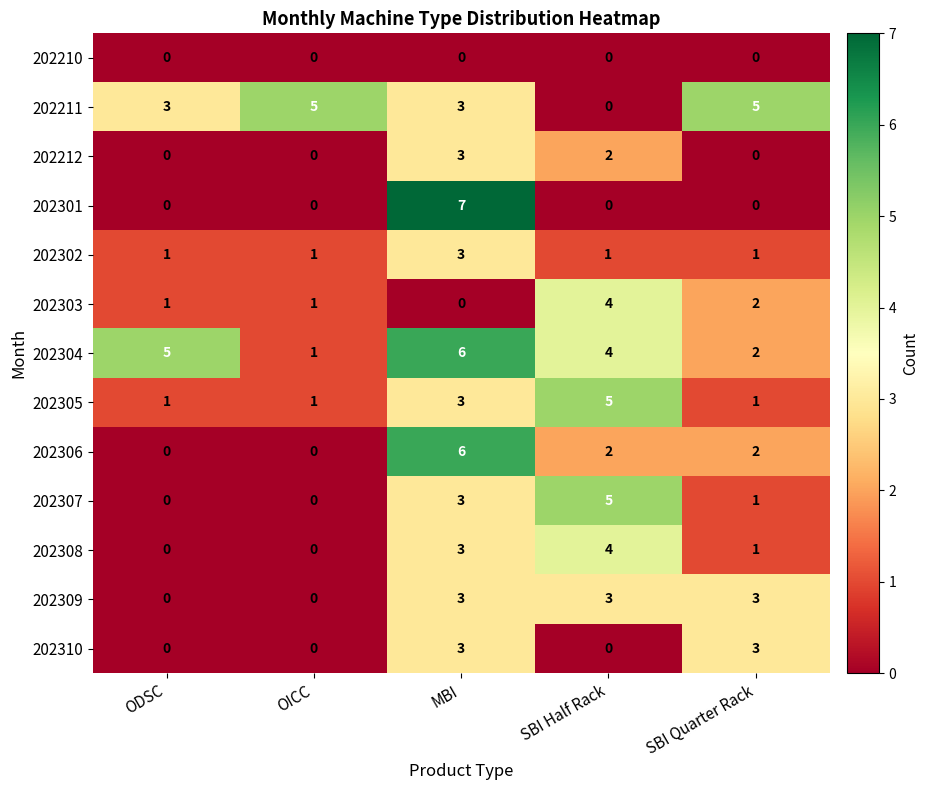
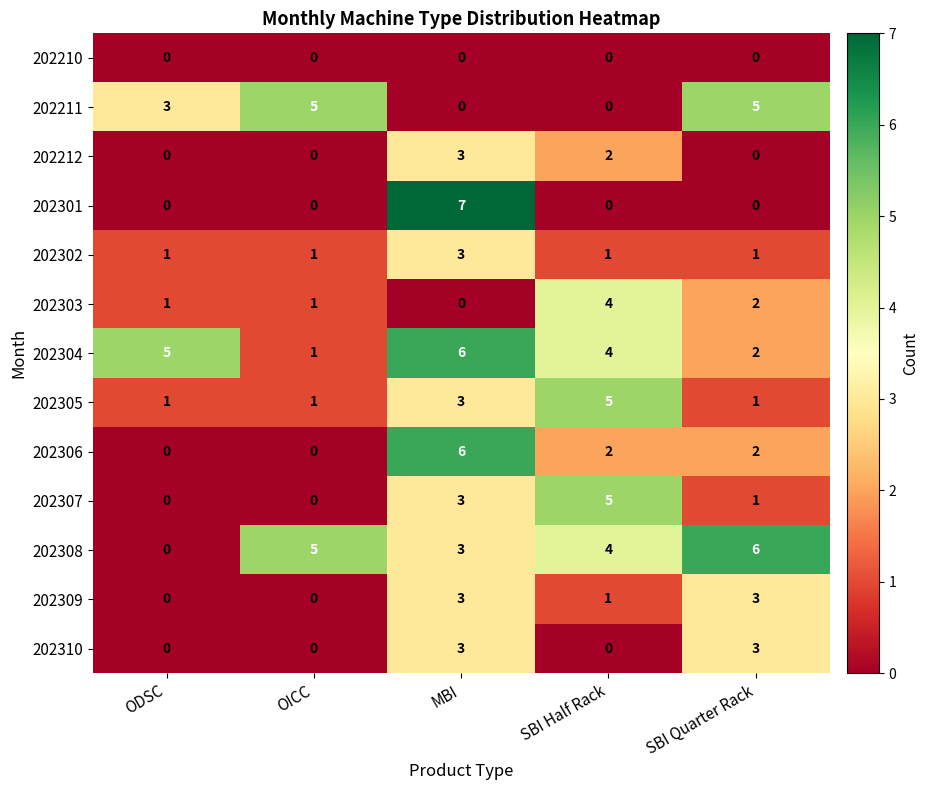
  {
    "202210": {
      "ODSC": 0,
      "OICC": 0,
      "MBI": 0,
      "SBI Half Rack": 0,
      "SBI Quarter Rack": 0
    },
    "202211": {
      "ODSC": 3,
      "OICC": 5,
-     "MBI": 3,
+     "MBI": 0,
      "SBI Half Rack": 0,
      "SBI Quarter Rack": 5
    },
    "202212": {
      "ODSC": 0,
      "OICC": 0,
      "MBI": 3,
      "SBI Half Rack": 2,
      "SBI Quarter Rack": 0
    },
    "202301": {
      "ODSC": 0,
      "OICC": 0,
      "MBI": 7,
      "SBI Half Rack": 0,
      "SBI Quarter Rack": 0
    },
    "202302": {
      "ODSC": 1,
      "OICC": 1,
      "MBI": 3,
      "SBI Half Rack": 1,
      "SBI Quarter Rack": 1
    },
    "202303": {
      "ODSC": 1,
      "OICC": 1,
      "MBI": 0,
      "SBI Half Rack": 4,
      "SBI Quarter Rack": 2
    },
    "202304": {
      "ODSC": 5,
      "OICC": 1,
      "MBI": 6,
      "SBI Half Rack": 4,
      "SBI Quarter Rack": 2
    },
    "202305": {
      "ODSC": 1,
      "OICC": 1,
      "MBI": 3,
      "SBI Half Rack": 5,
      "SBI Quarter Rack": 1
    },
    "202306": {
      "ODSC": 0,
      "OICC": 0,
      "MBI": 6,
      "SBI Half Rack": 2,
      "SBI Quarter Rack": 2
    },
    "202307": {
      "ODSC": 0,
      "OICC": 0,
      "MBI": 3,
      "SBI Half Rack": 5,
      "SBI Quarter Rack": 1
    },
    "202308": {
      "ODSC": 0,
-     "OICC": 0,
+     "OICC": 5,
      "MBI": 3,
      "SBI Half Rack": 4,
-     "SBI Quarter Rack": 1
+     "SBI Quarter Rack": 6
    },
    "202309": {
      "ODSC": 0,
      "OICC": 0,
      "MBI": 3,
-     "SBI Half Rack": 3,
+     "SBI Half Rack": 1,
      "SBI Quarter Rack": 3
    },
    "202310": {
      "ODSC": 0,
      "OICC": 0,
      "MBI": 3,
      "SBI Half Rack": 0,
      "SBI Quarter Rack": 3
    }
  }
